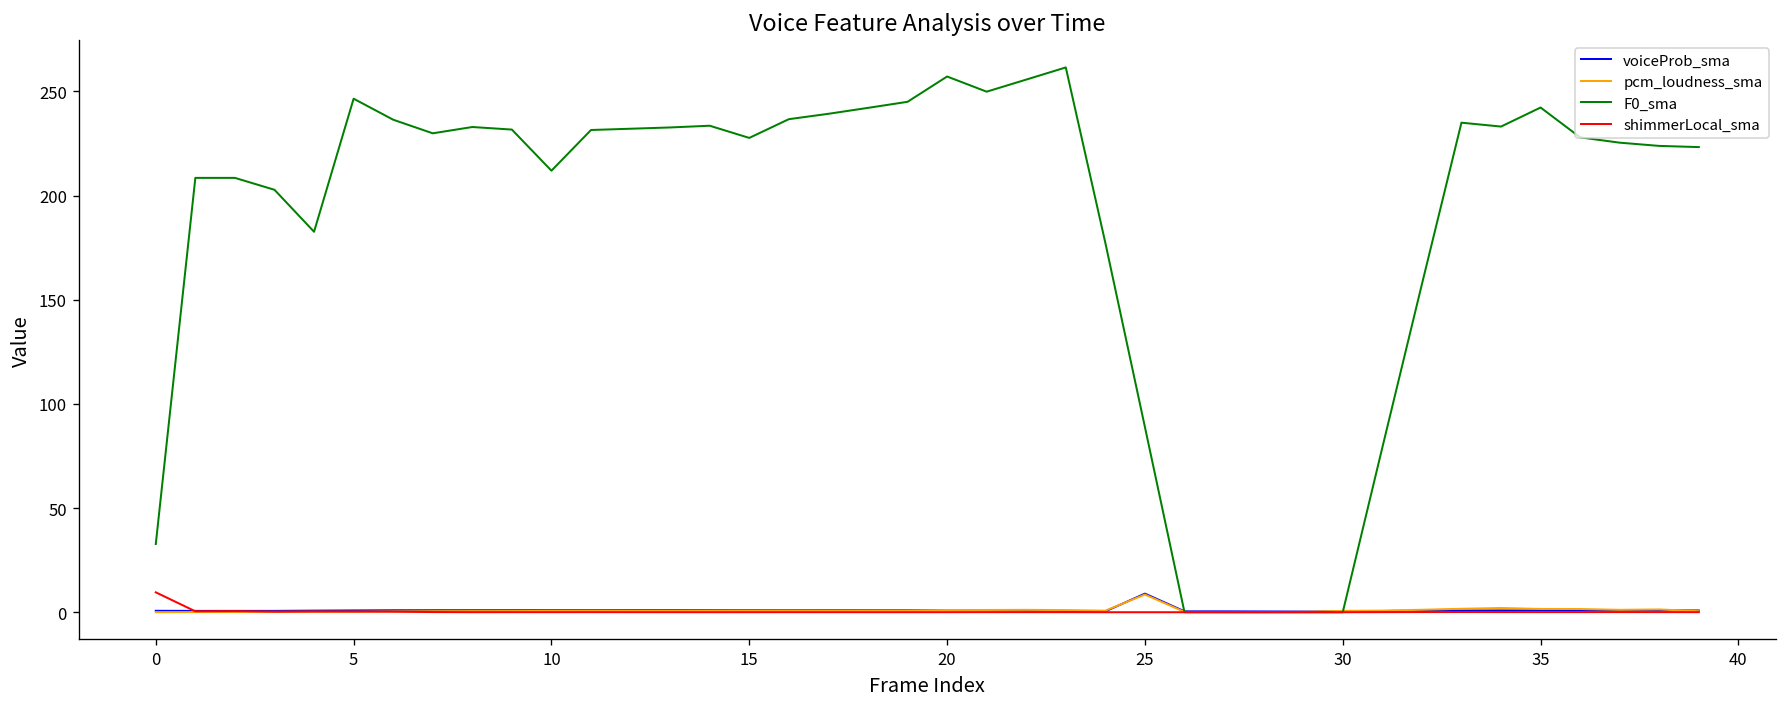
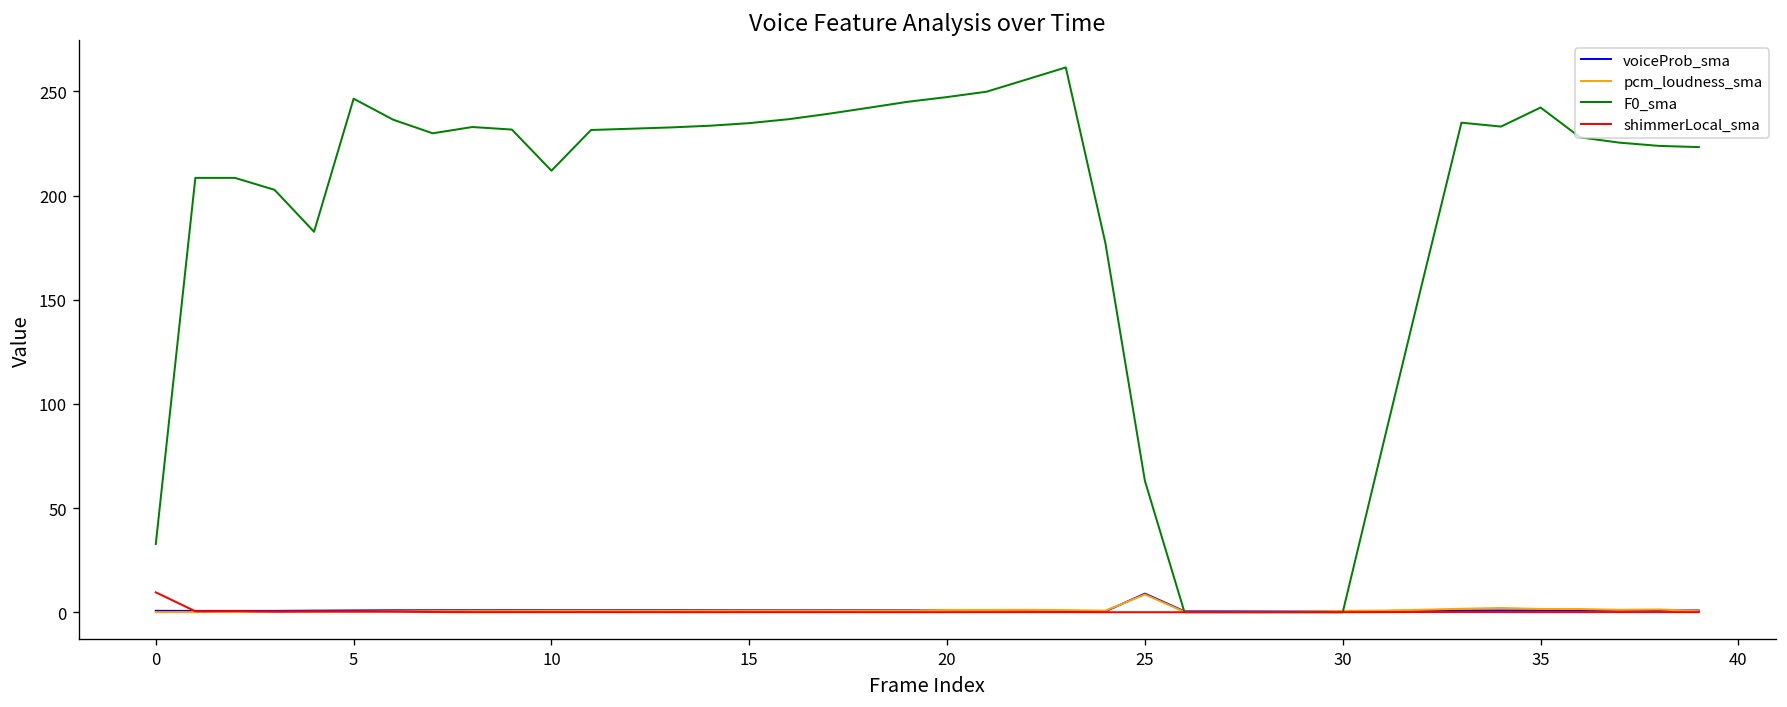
  {
    "F0_sma": {
      "0": 33,
      "5": 247,
      "10": 212,
-     "15": 228,
-     "20": 257,
-     "25": 89,
+     "15": 235,
+     "20": 247,
+     "25": 63,
      "35": 242
    },
    "shimmerLocal_sma": {
      "0": 10,
      "25": 0
    }
  }
